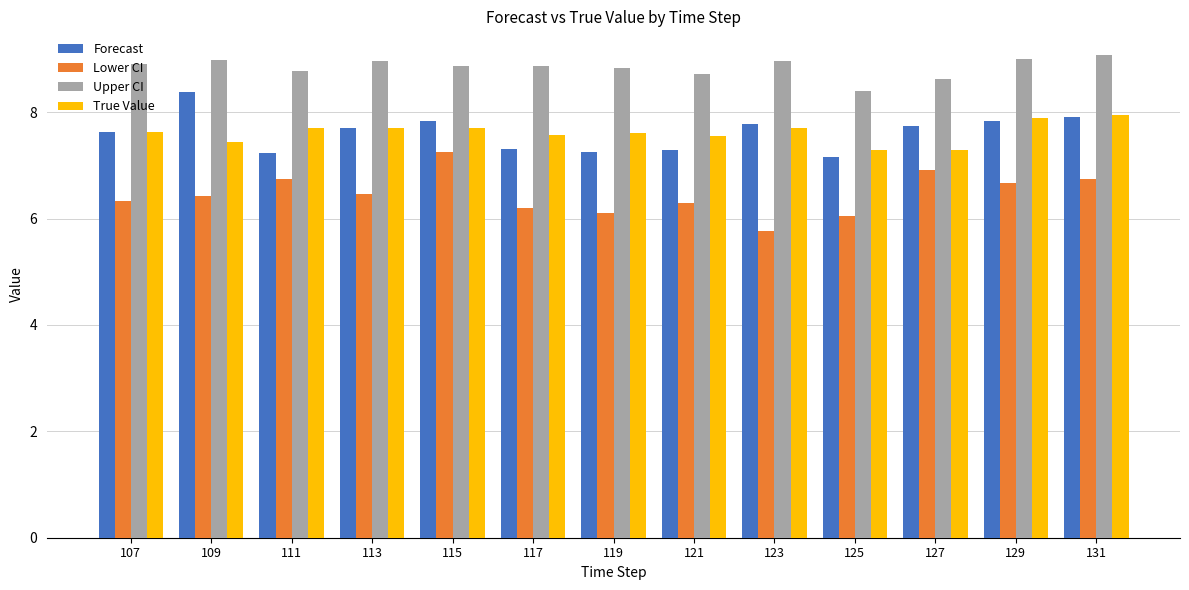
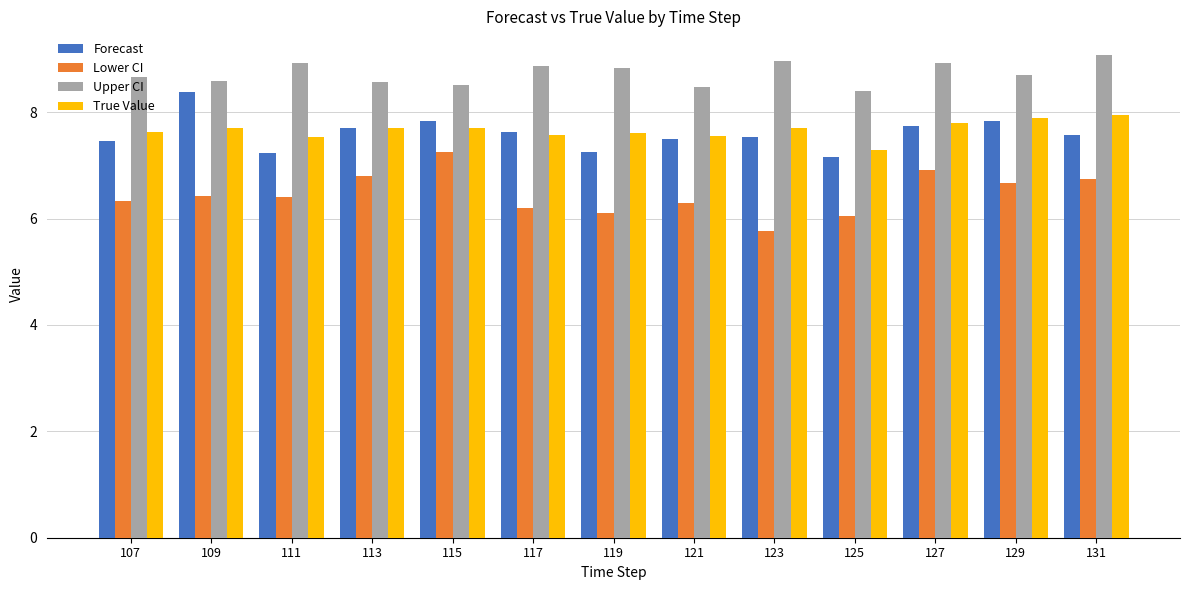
  {
    "Forecast": {
-     "107": 7.6,
+     "107": 7.5,
      "109": 8.4,
      "111": 7.2,
      "113": 7.7,
      "115": 7.8,
-     "117": 7.3,
+     "117": 7.6,
      "119": 7.2,
-     "121": 7.3,
-     "123": 7.8,
+     "121": 7.5,
+     "123": 7.5,
      "125": 7.2,
      "127": 7.7,
      "129": 7.8,
-     "131": 7.9
+     "131": 7.6
    },
    "Lower CI": {
      "107": 6.3,
      "109": 6.4,
-     "111": 6.8,
-     "113": 6.5,
+     "111": 6.4,
+     "113": 6.8,
      "115": 7.3,
      "117": 6.2,
      "119": 6.1,
      "121": 6.3,
      "123": 5.8,
      "125": 6.1,
      "127": 6.9,
      "129": 6.7,
      "131": 6.7
    },
    "Upper CI": {
-     "107": 8.9,
-     "109": 9.0,
-     "111": 8.8,
-     "113": 9.0,
-     "115": 8.9,
+     "107": 8.7,
+     "109": 8.6,
+     "111": 8.9,
+     "113": 8.6,
+     "115": 8.5,
      "117": 8.9,
      "119": 8.8,
-     "121": 8.7,
+     "121": 8.5,
      "123": 9.0,
      "125": 8.4,
-     "127": 8.6,
-     "129": 9.0,
+     "127": 8.9,
+     "129": 8.7,
      "131": 9.1
    },
    "True Value": {
      "107": 7.6,
-     "109": 7.4,
-     "111": 7.7,
+     "109": 7.7,
+     "111": 7.5,
      "113": 7.7,
      "115": 7.7,
      "117": 7.6,
      "119": 7.6,
      "121": 7.6,
      "123": 7.7,
      "125": 7.3,
-     "127": 7.3,
+     "127": 7.8,
      "129": 7.9,
      "131": 7.9
    }
  }
